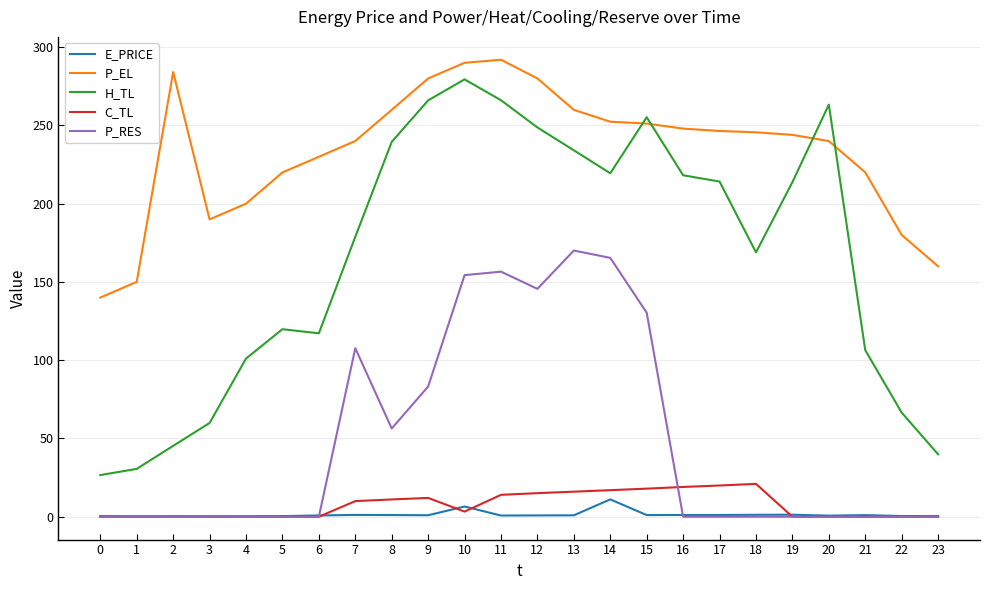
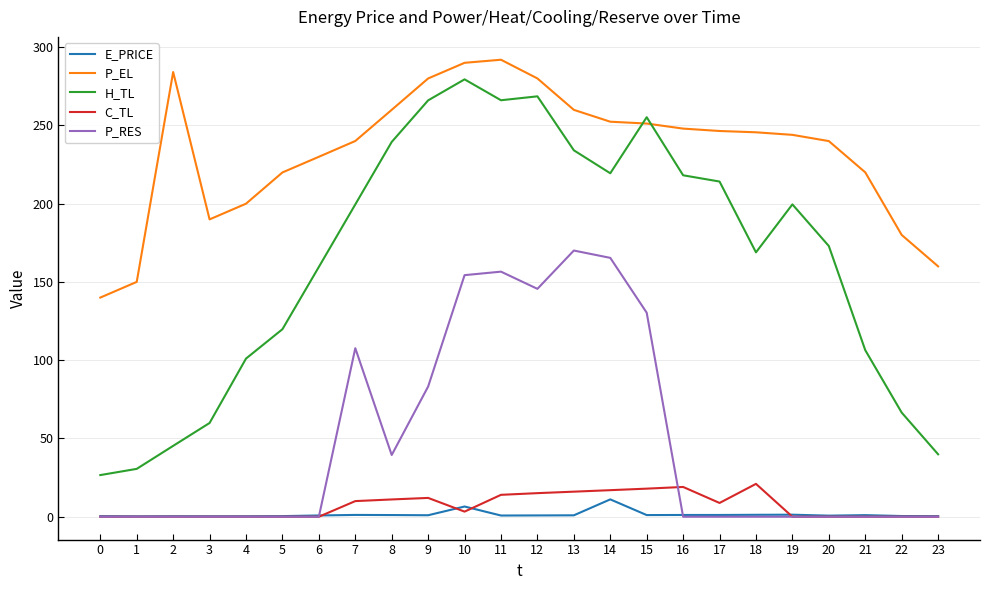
  {
    "E_PRICE": {
      "7": 1,
      "8": 1,
      "9": 1,
      "10": 7,
      "11": 1,
      "12": 1,
      "13": 1,
      "14": 11,
      "15": 1
    },
    "P_EL": {
      "0": 140,
      "1": 150,
      "2": 284,
      "3": 190,
      "4": 200,
      "5": 220,
      "6": 230,
      "7": 240,
      "8": 260,
      "9": 280,
      "10": 290,
      "11": 292,
      "12": 280,
      "13": 260,
      "14": 252,
      "15": 251,
      "16": 248,
      "17": 246,
      "18": 246,
      "19": 244,
      "20": 240,
      "21": 220,
      "22": 180,
      "23": 160
    },
    "H_TL": {
      "0": 27,
      "1": 31,
      "2": 45,
      "3": 60,
      "4": 101,
      "5": 120,
-     "6": 117,
-     "7": 179,
+     "6": 160,
+     "7": 200,
      "8": 239,
      "9": 266,
      "10": 279,
      "11": 266,
-     "12": 249,
+     "12": 269,
      "13": 234,
      "14": 219,
      "15": 255,
      "16": 218,
      "17": 214,
      "18": 169,
-     "19": 214,
-     "20": 263,
+     "19": 200,
+     "20": 173,
      "21": 106,
      "22": 67,
      "23": 40
    },
    "C_TL": {
      "7": 10,
      "8": 11,
      "9": 12,
      "10": 3,
      "11": 14,
      "12": 15,
      "13": 16,
      "14": 17,
      "15": 18,
      "16": 19,
-     "17": 20,
+     "17": 9,
      "18": 21
    },
    "P_RES": {
      "7": 108,
-     "8": 56,
+     "8": 39,
      "9": 83,
      "10": 154,
      "11": 157,
      "12": 146,
      "13": 170,
      "14": 165,
      "15": 130
    }
  }
